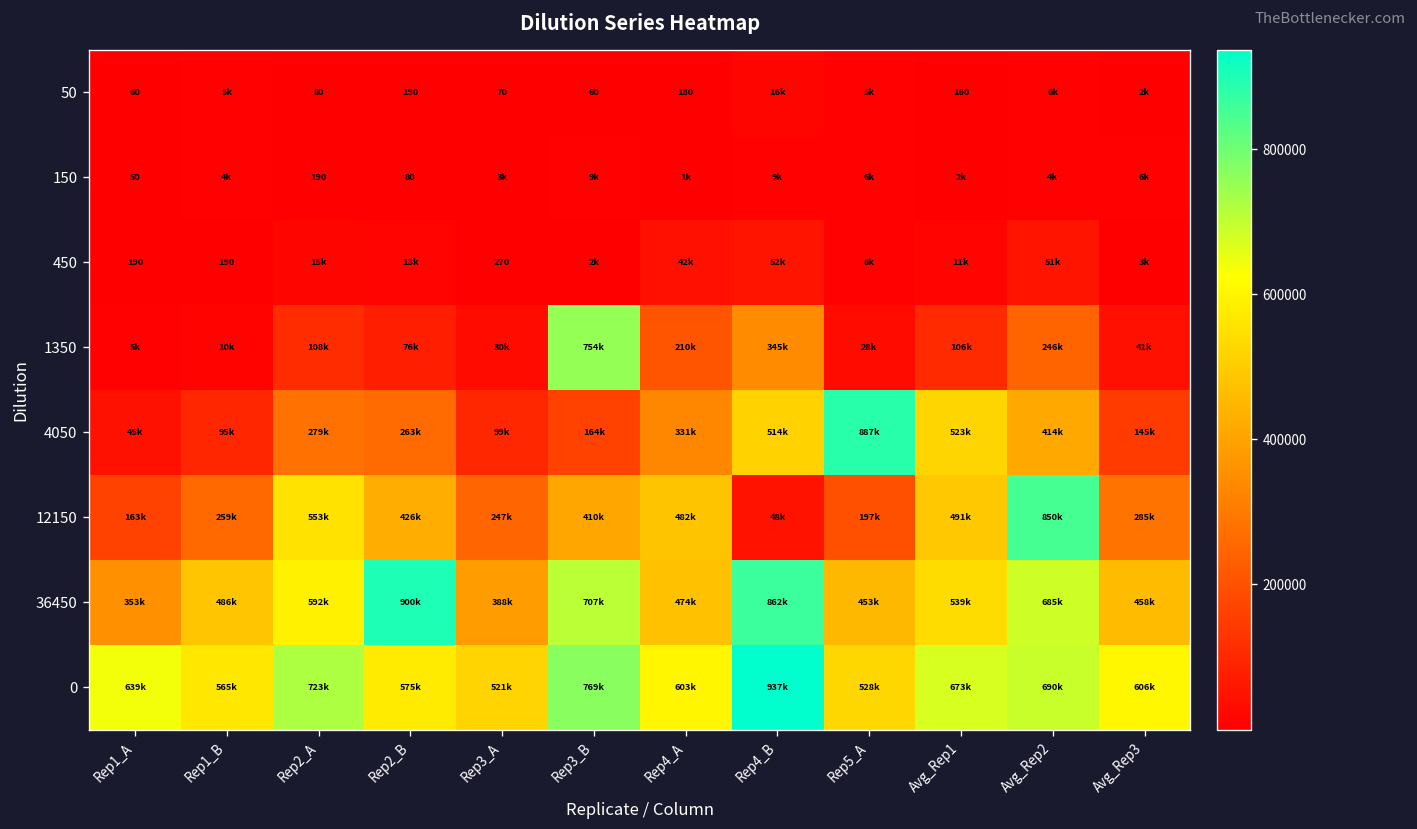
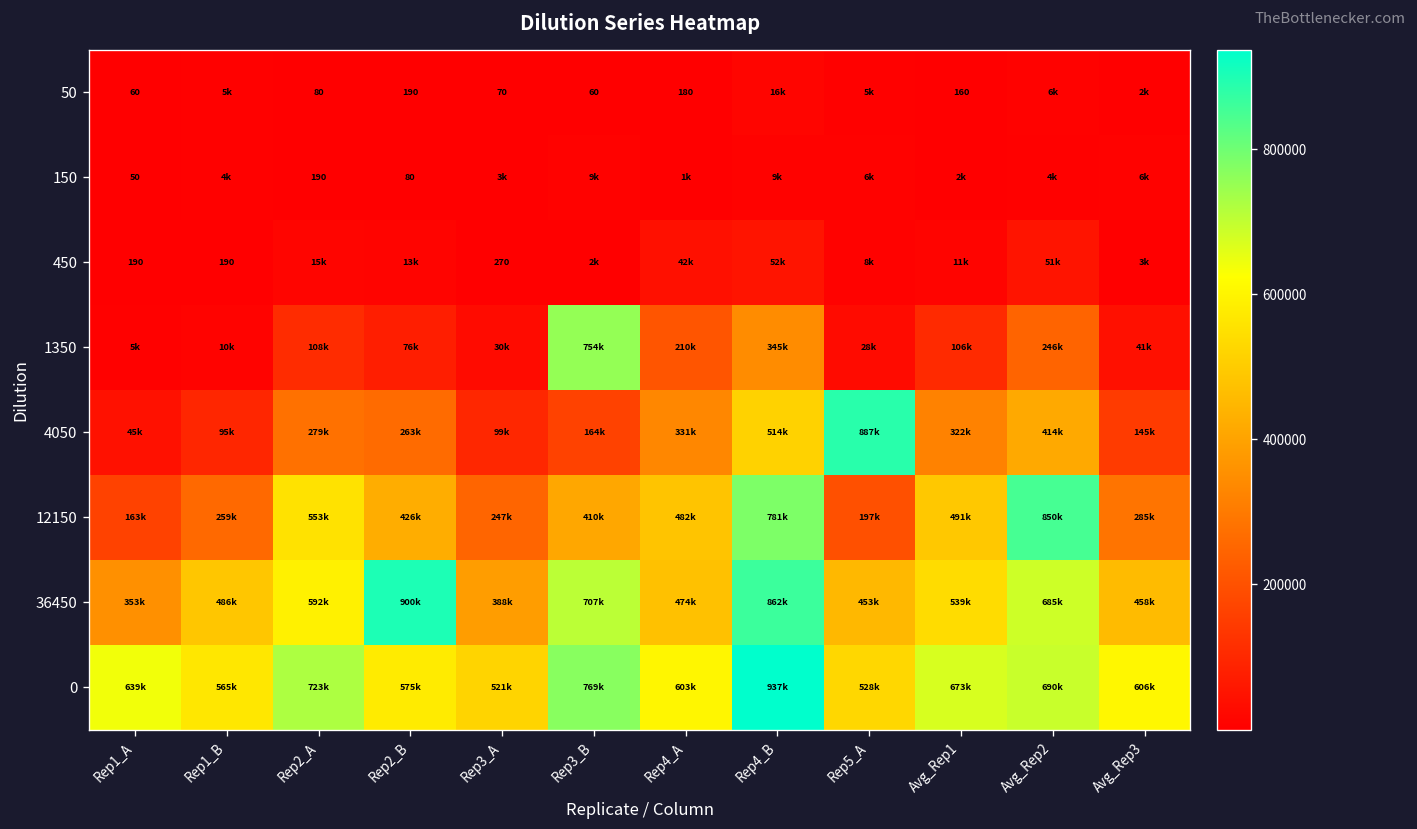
  {
    "50": {
      "Rep1_A": "60",
      "Rep1_B": "5k",
      "Rep2_A": "80",
      "Rep2_B": "190",
      "Rep3_A": "70",
      "Rep3_B": "60",
      "Rep4_A": "180",
      "Rep4_B": "16k",
      "Rep5_A": "5k",
      "Avg_Rep1": "160",
      "Avg_Rep2": "6k",
      "Avg_Rep3": "2k"
    },
    "150": {
      "Rep1_A": "50",
      "Rep1_B": "4k",
      "Rep2_A": "190",
      "Rep2_B": "80",
      "Rep3_A": "3k",
      "Rep3_B": "9k",
      "Rep4_A": "1k",
      "Rep4_B": "9k",
      "Rep5_A": "6k",
      "Avg_Rep1": "2k",
      "Avg_Rep2": "4k",
      "Avg_Rep3": "6k"
    },
    "450": {
      "Rep1_A": "190",
      "Rep1_B": "190",
      "Rep2_A": "15k",
      "Rep2_B": "13k",
      "Rep3_A": "270",
      "Rep3_B": "2k",
      "Rep4_A": "42k",
      "Rep4_B": "52k",
      "Rep5_A": "8k",
      "Avg_Rep1": "11k",
      "Avg_Rep2": "51k",
      "Avg_Rep3": "3k"
    },
    "1350": {
      "Rep1_A": "5k",
      "Rep1_B": "10k",
      "Rep2_A": "108k",
      "Rep2_B": "76k",
      "Rep3_A": "30k",
      "Rep3_B": "754k",
      "Rep4_A": "210k",
      "Rep4_B": "345k",
      "Rep5_A": "28k",
      "Avg_Rep1": "106k",
      "Avg_Rep2": "246k",
      "Avg_Rep3": "41k"
    },
    "4050": {
      "Rep1_A": "45k",
      "Rep1_B": "95k",
      "Rep2_A": "279k",
      "Rep2_B": "263k",
      "Rep3_A": "99k",
      "Rep3_B": "164k",
      "Rep4_A": "331k",
      "Rep4_B": "514k",
      "Rep5_A": "887k",
-     "Avg_Rep1": "523k",
+     "Avg_Rep1": "322k",
      "Avg_Rep2": "414k",
      "Avg_Rep3": "145k"
    },
    "12150": {
      "Rep1_A": "163k",
      "Rep1_B": "259k",
      "Rep2_A": "553k",
      "Rep2_B": "426k",
      "Rep3_A": "247k",
      "Rep3_B": "410k",
      "Rep4_A": "482k",
-     "Rep4_B": "48k",
+     "Rep4_B": "781k",
      "Rep5_A": "197k",
      "Avg_Rep1": "491k",
      "Avg_Rep2": "850k",
      "Avg_Rep3": "285k"
    },
    "36450": {
      "Rep1_A": "353k",
      "Rep1_B": "486k",
      "Rep2_A": "592k",
      "Rep2_B": "900k",
      "Rep3_A": "388k",
      "Rep3_B": "707k",
      "Rep4_A": "474k",
      "Rep4_B": "862k",
      "Rep5_A": "453k",
      "Avg_Rep1": "539k",
      "Avg_Rep2": "685k",
      "Avg_Rep3": "458k"
    },
    "0": {
      "Rep1_A": "639k",
      "Rep1_B": "565k",
      "Rep2_A": "723k",
      "Rep2_B": "575k",
      "Rep3_A": "521k",
      "Rep3_B": "769k",
      "Rep4_A": "603k",
      "Rep4_B": "937k",
      "Rep5_A": "528k",
      "Avg_Rep1": "673k",
      "Avg_Rep2": "690k",
      "Avg_Rep3": "606k"
    }
  }
